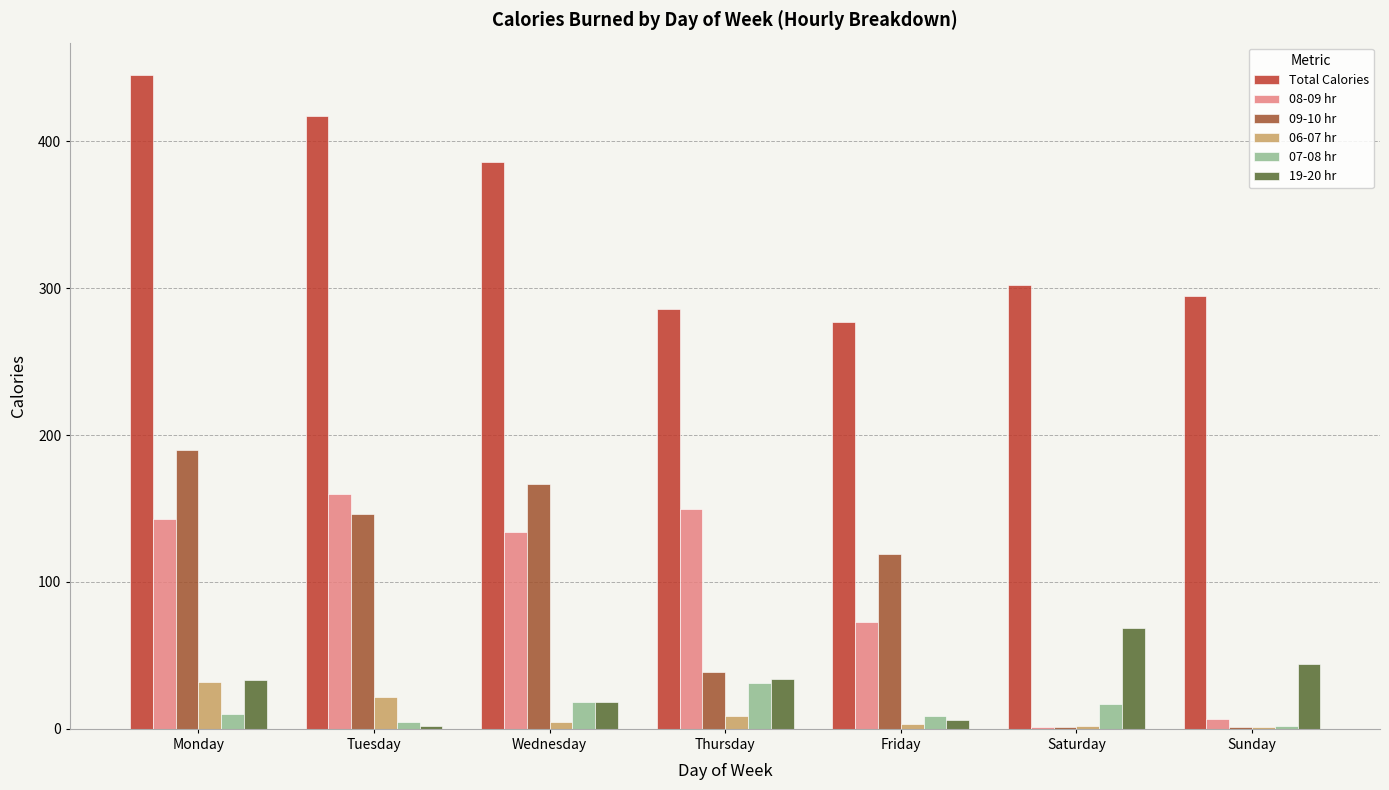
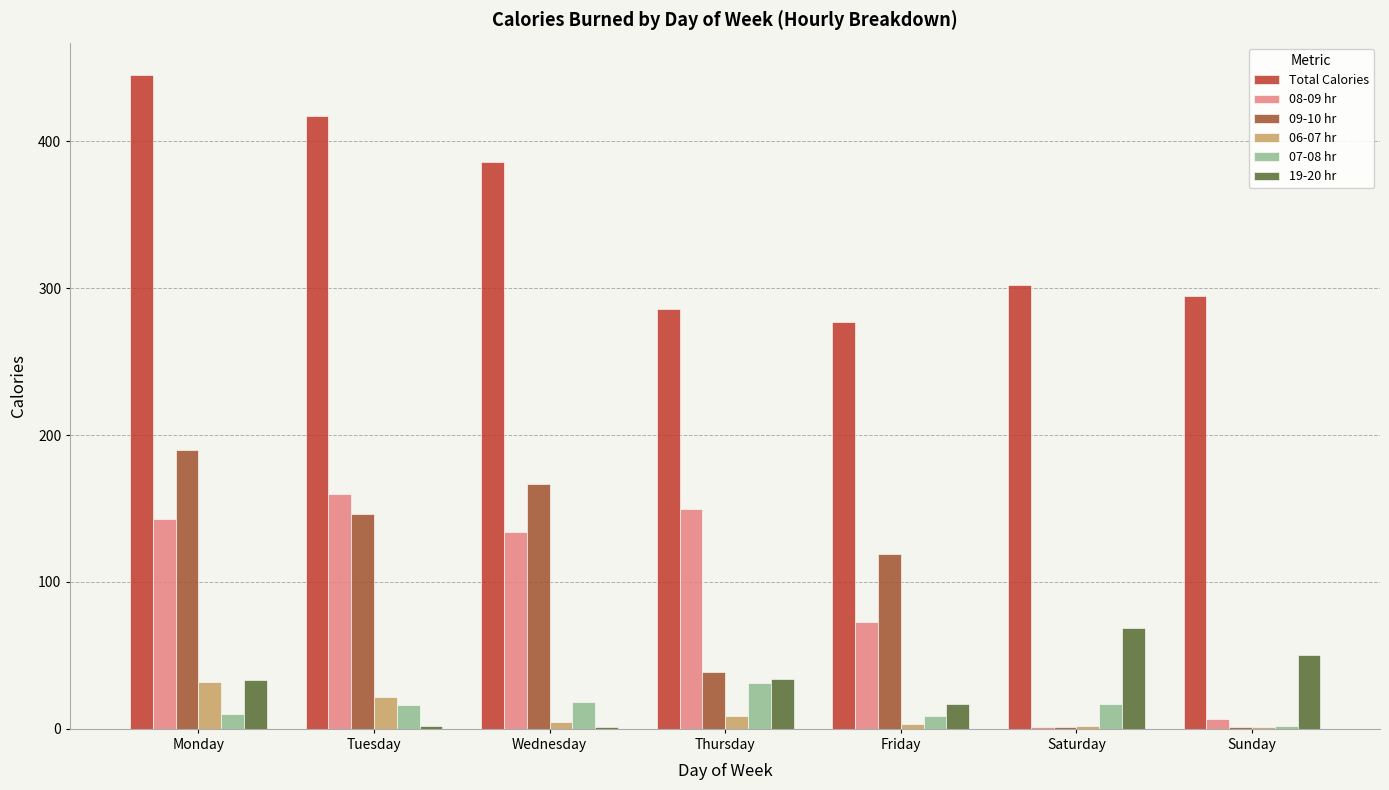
  {
    "07-08 hr": {
      "Monday": 10,
-     "Tuesday": 5,
+     "Tuesday": 16,
      "Wednesday": 18,
      "Thursday": 31,
      "Friday": 9,
      "Saturday": 17,
      "Sunday": 2
    },
    "19-20 hr": {
      "Monday": 33,
      "Tuesday": 2,
-     "Wednesday": 18,
+     "Wednesday": 1,
      "Thursday": 34,
-     "Friday": 6,
+     "Friday": 17,
      "Saturday": 69,
-     "Sunday": 44
+     "Sunday": 50
    }
  }
